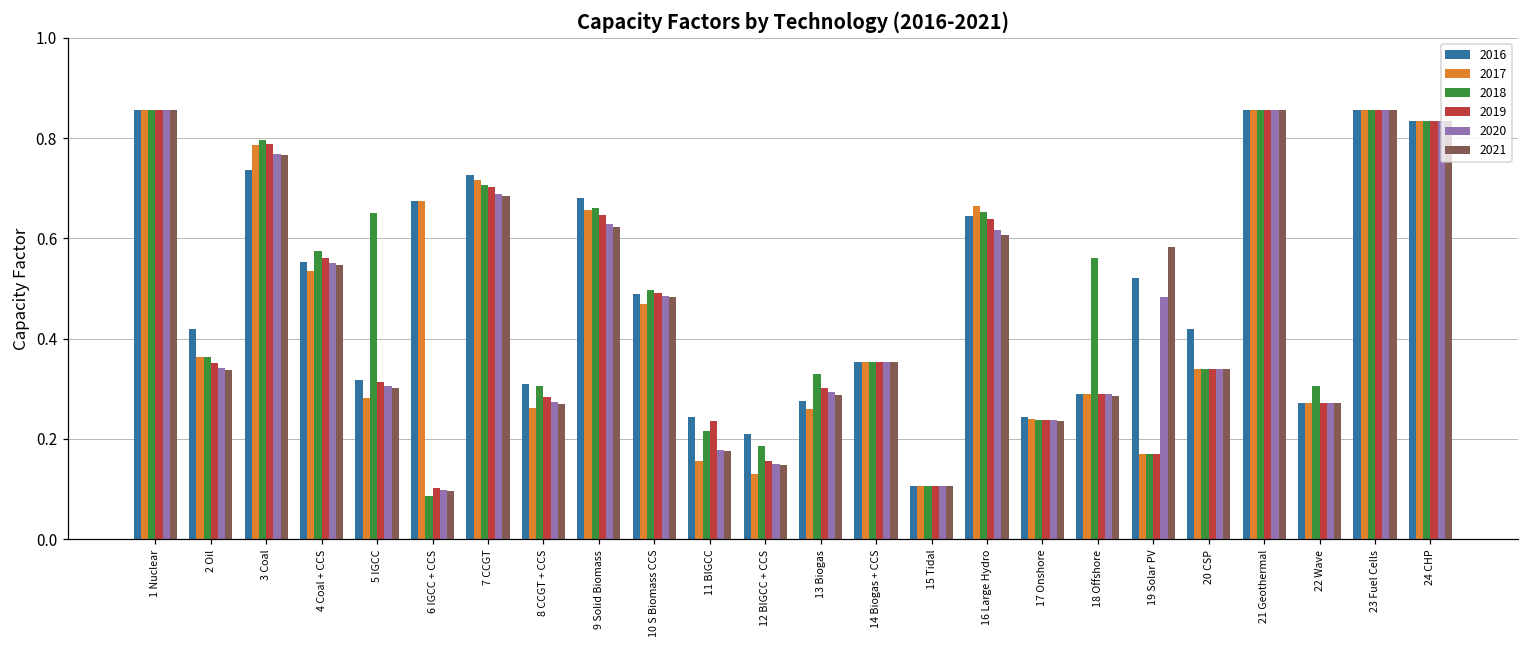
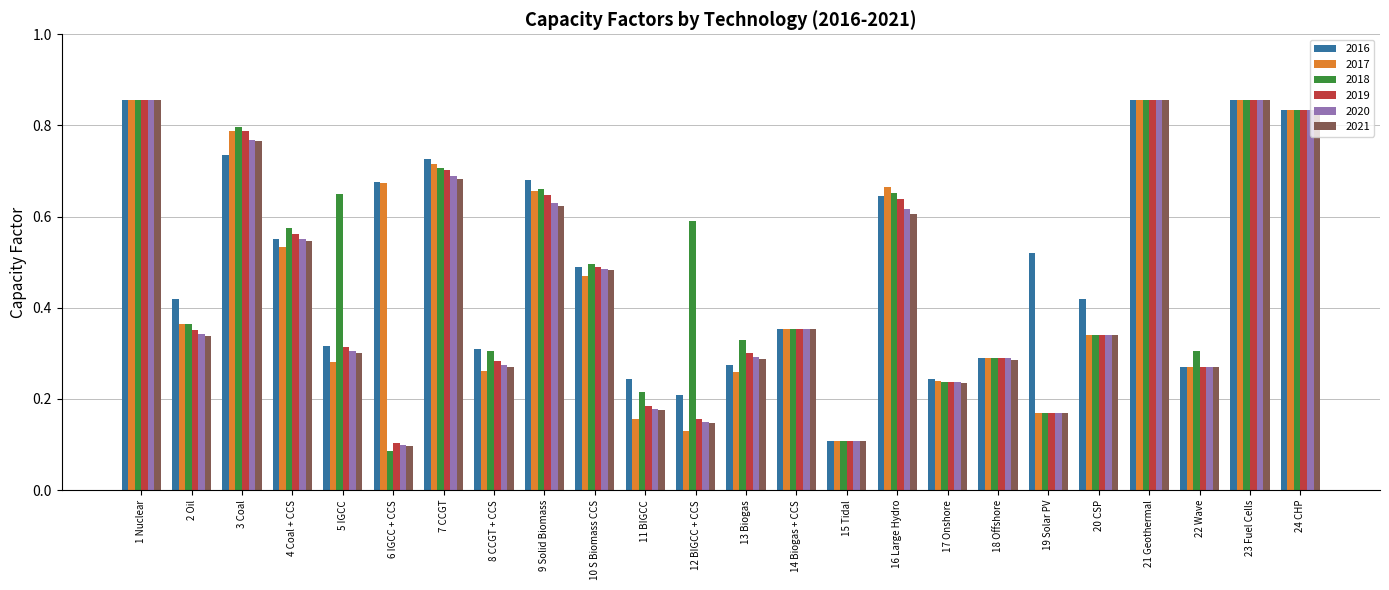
  {
    "2016": {
      "1 Nuclear": 0.86,
      "2 Oil": 0.42,
      "3 Coal": 0.74,
      "4 Coal + CCS": 0.55,
      "5 IGCC": 0.32,
      "6 IGCC + CCS": 0.68,
      "7 CCGT": 0.73,
      "8 CCGT + CCS": 0.31,
      "9 Solid Biomass": 0.68,
      "10 S Biomass CCS": 0.49,
      "11 BIGCC": 0.24,
      "12 BIGCC + CCS": 0.21,
      "13 Biogas": 0.28,
      "14 Biogas + CCS": 0.35,
      "15 Tidal": 0.11,
      "16 Large Hydro": 0.65,
      "17 Onshore": 0.24,
      "18 Offshore": 0.29,
      "19 Solar PV": 0.52,
      "20 CSP": 0.42,
      "21 Geothermal": 0.86,
      "22 Wave": 0.27,
      "23 Fuel Cells": 0.86,
      "24 CHP": 0.83
    },
    "2017": {
      "1 Nuclear": 0.86,
      "2 Oil": 0.36,
      "3 Coal": 0.79,
      "4 Coal + CCS": 0.53,
      "5 IGCC": 0.28,
      "6 IGCC + CCS": 0.67,
      "7 CCGT": 0.72,
      "8 CCGT + CCS": 0.26,
      "9 Solid Biomass": 0.66,
      "10 S Biomass CCS": 0.47,
      "11 BIGCC": 0.16,
      "12 BIGCC + CCS": 0.13,
      "13 Biogas": 0.26,
      "14 Biogas + CCS": 0.35,
      "15 Tidal": 0.11,
      "16 Large Hydro": 0.66,
      "17 Onshore": 0.24,
      "18 Offshore": 0.29,
      "19 Solar PV": 0.17,
      "20 CSP": 0.34,
      "21 Geothermal": 0.86,
      "22 Wave": 0.27,
      "23 Fuel Cells": 0.86,
      "24 CHP": 0.83
    },
    "2018": {
      "1 Nuclear": 0.86,
      "2 Oil": 0.36,
      "3 Coal": 0.80,
      "4 Coal + CCS": 0.58,
      "5 IGCC": 0.65,
      "6 IGCC + CCS": 0.09,
      "7 CCGT": 0.71,
      "8 CCGT + CCS": 0.30,
      "9 Solid Biomass": 0.66,
      "10 S Biomass CCS": 0.50,
      "11 BIGCC": 0.21,
-     "12 BIGCC + CCS": 0.19,
+     "12 BIGCC + CCS": 0.59,
      "13 Biogas": 0.33,
      "14 Biogas + CCS": 0.35,
      "15 Tidal": 0.11,
      "16 Large Hydro": 0.65,
      "17 Onshore": 0.24,
-     "18 Offshore": 0.56,
+     "18 Offshore": 0.29,
      "19 Solar PV": 0.17,
      "20 CSP": 0.34,
      "21 Geothermal": 0.86,
      "22 Wave": 0.31,
      "23 Fuel Cells": 0.86,
      "24 CHP": 0.83
    },
    "2019": {
      "1 Nuclear": 0.86,
      "2 Oil": 0.35,
      "3 Coal": 0.79,
      "4 Coal + CCS": 0.56,
      "5 IGCC": 0.31,
      "6 IGCC + CCS": 0.10,
      "7 CCGT": 0.70,
      "8 CCGT + CCS": 0.28,
      "9 Solid Biomass": 0.65,
      "10 S Biomass CCS": 0.49,
-     "11 BIGCC": 0.24,
+     "11 BIGCC": 0.18,
      "12 BIGCC + CCS": 0.16,
      "13 Biogas": 0.30,
      "14 Biogas + CCS": 0.35,
      "15 Tidal": 0.11,
      "16 Large Hydro": 0.64,
      "17 Onshore": 0.24,
      "18 Offshore": 0.29,
      "19 Solar PV": 0.17,
      "20 CSP": 0.34,
      "21 Geothermal": 0.86,
      "22 Wave": 0.27,
      "23 Fuel Cells": 0.86,
      "24 CHP": 0.83
    },
    "2020": {
      "1 Nuclear": 0.86,
      "2 Oil": 0.34,
      "3 Coal": 0.77,
      "4 Coal + CCS": 0.55,
      "5 IGCC": 0.30,
      "6 IGCC + CCS": 0.10,
      "7 CCGT": 0.69,
      "8 CCGT + CCS": 0.27,
      "9 Solid Biomass": 0.63,
      "10 S Biomass CCS": 0.49,
      "11 BIGCC": 0.18,
      "12 BIGCC + CCS": 0.15,
      "13 Biogas": 0.29,
      "14 Biogas + CCS": 0.35,
      "15 Tidal": 0.11,
      "16 Large Hydro": 0.62,
      "17 Onshore": 0.24,
      "18 Offshore": 0.29,
-     "19 Solar PV": 0.48,
+     "19 Solar PV": 0.17,
      "20 CSP": 0.34,
      "21 Geothermal": 0.86,
      "22 Wave": 0.27,
      "23 Fuel Cells": 0.86
    },
    "2021": {
      "1 Nuclear": 0.86,
      "2 Oil": 0.34,
      "3 Coal": 0.77,
      "4 Coal + CCS": 0.55,
      "5 IGCC": 0.30,
      "6 IGCC + CCS": 0.10,
      "7 CCGT": 0.68,
      "8 CCGT + CCS": 0.27,
      "9 Solid Biomass": 0.62,
      "10 S Biomass CCS": 0.48,
      "11 BIGCC": 0.18,
      "12 BIGCC + CCS": 0.15,
      "13 Biogas": 0.29,
      "14 Biogas + CCS": 0.35,
      "15 Tidal": 0.11,
      "16 Large Hydro": 0.61,
      "17 Onshore": 0.24,
      "18 Offshore": 0.29,
-     "19 Solar PV": 0.58,
+     "19 Solar PV": 0.17,
      "20 CSP": 0.34,
      "21 Geothermal": 0.86,
      "22 Wave": 0.27,
      "23 Fuel Cells": 0.86
    }
  }
